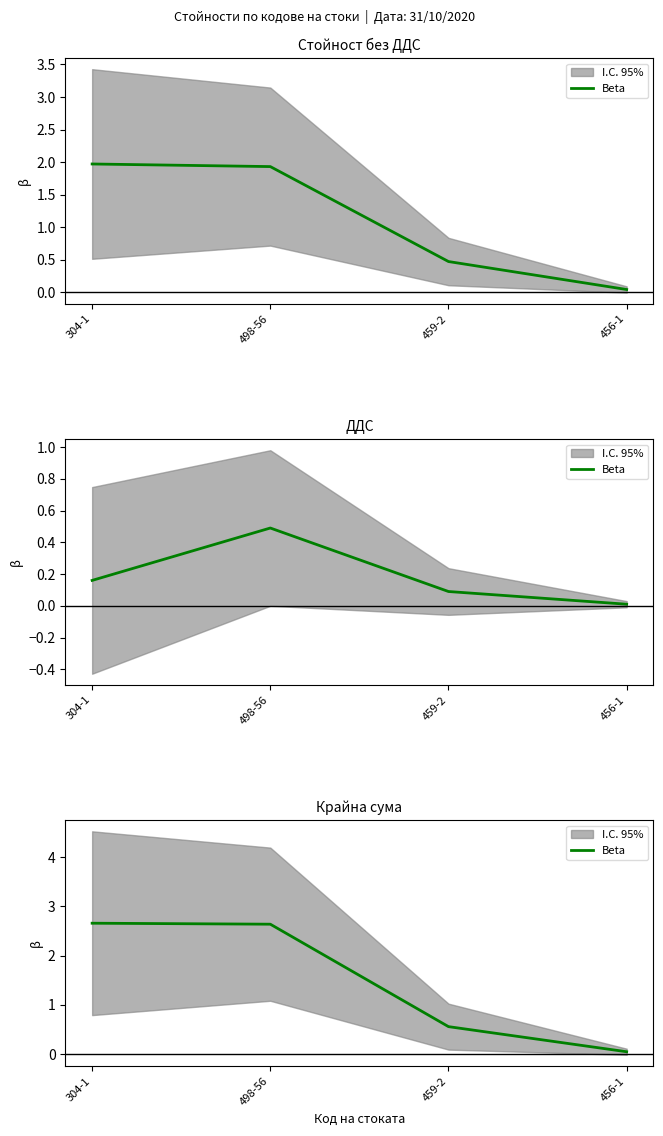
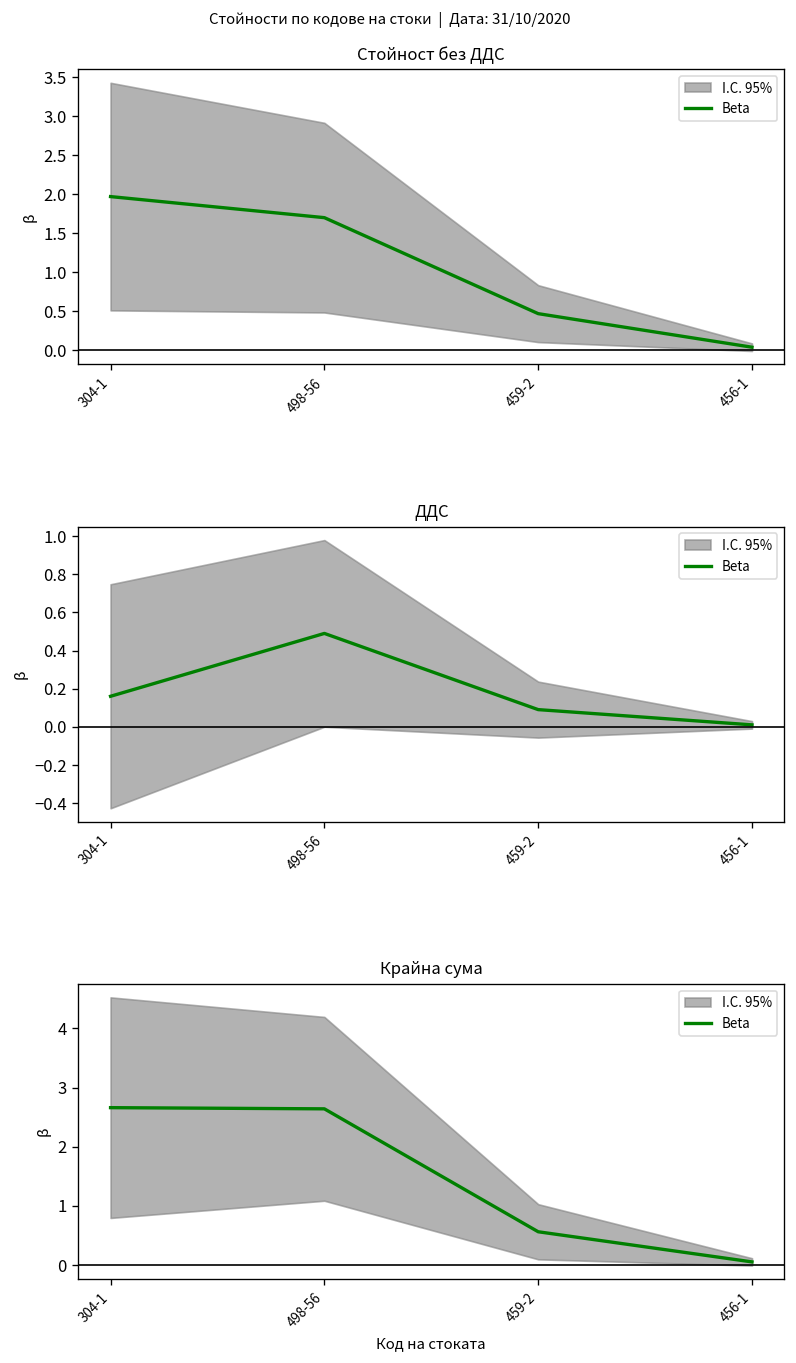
  {
    "Стойност без ДДС": {
      "Beta": {
        "304-1": 2.0,
-       "498-56": 1.9,
+       "498-56": 1.7,
        "459-2": 0.5,
        "456-1": 0.0
      }
    },
    "ДДС": {
      "Beta": {
        "304-1": 0.16,
        "498-56": 0.49,
        "459-2": 0.09,
        "456-1": 0.01
      },
      "I.C. 95%": {
        "498-56": 0.98
      }
    },
    "Крайна сума": {
      "Beta": {
        "304-1": 2.7,
        "498-56": 2.6,
        "459-2": 0.6,
        "456-1": 0.1
      }
    }
  }
